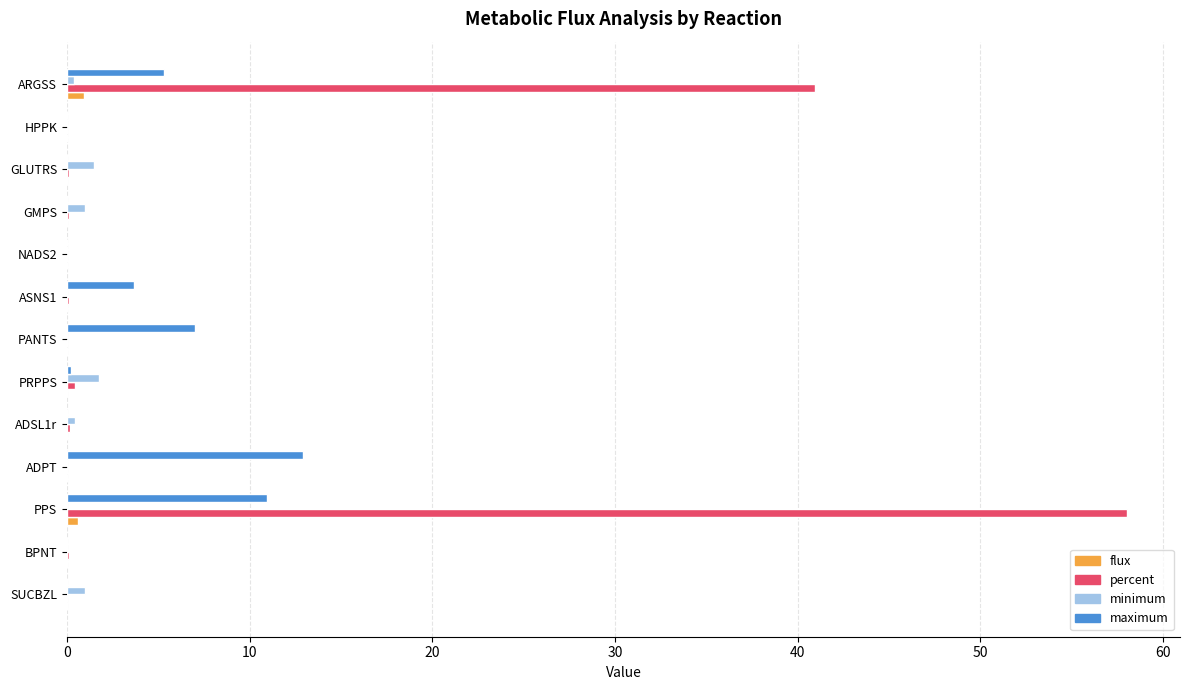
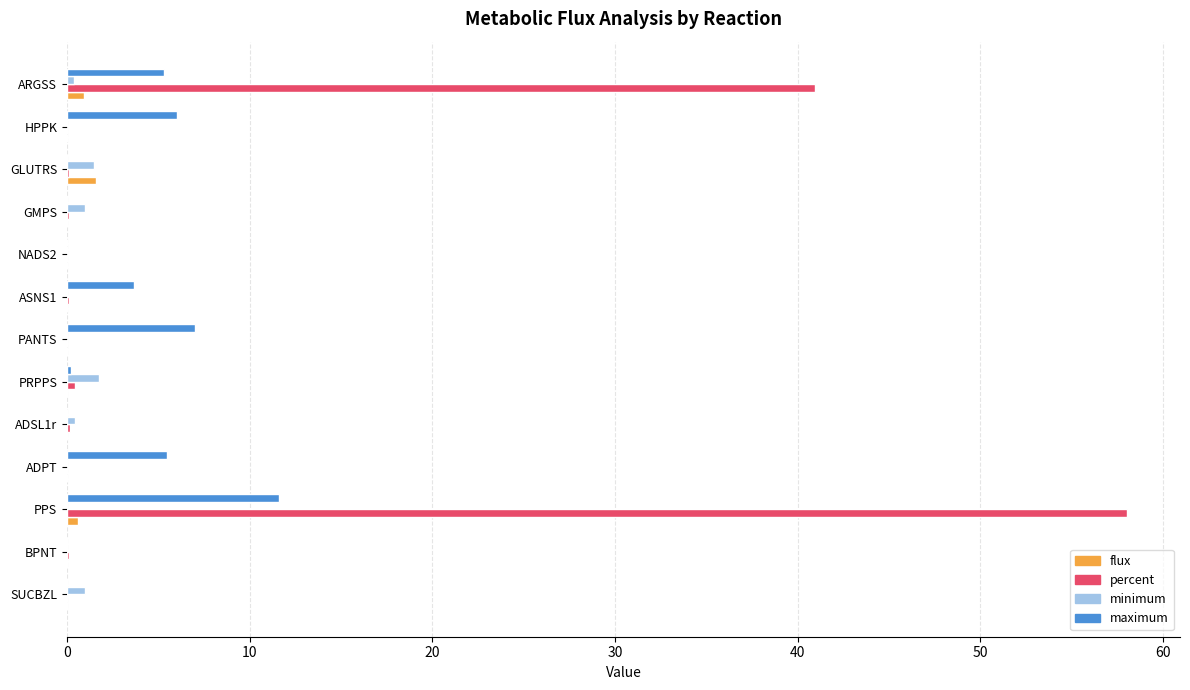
  {
    "flux": {
      "ARGSS": 0.9,
-     "GLUTRS": 0.0,
+     "GLUTRS": 1.6,
      "PPS": 0.6
    },
    "percent": {
      "ARGSS": 40.9,
      "PRPPS": 0.5,
      "ADSL1r": 0.1,
      "PPS": 58.0
    },
    "minimum": {
      "ARGSS": 0.4,
      "GLUTRS": 1.5,
      "GMPS": 1.0,
      "PANTS": 0.0,
      "PRPPS": 1.7,
      "ADSL1r": 0.4,
      "PPS": 0.0,
      "SUCBZL": 1.0
    },
    "maximum": {
      "ARGSS": 5.3,
-     "HPPK": 0,
+     "HPPK": 6,
      "ASNS1": 3.6,
      "PANTS": 7.0,
      "PRPPS": 0.2,
-     "ADPT": 12.9,
-     "PPS": 10.9
+     "ADPT": 5.5,
+     "PPS": 11.6
    }
  }
